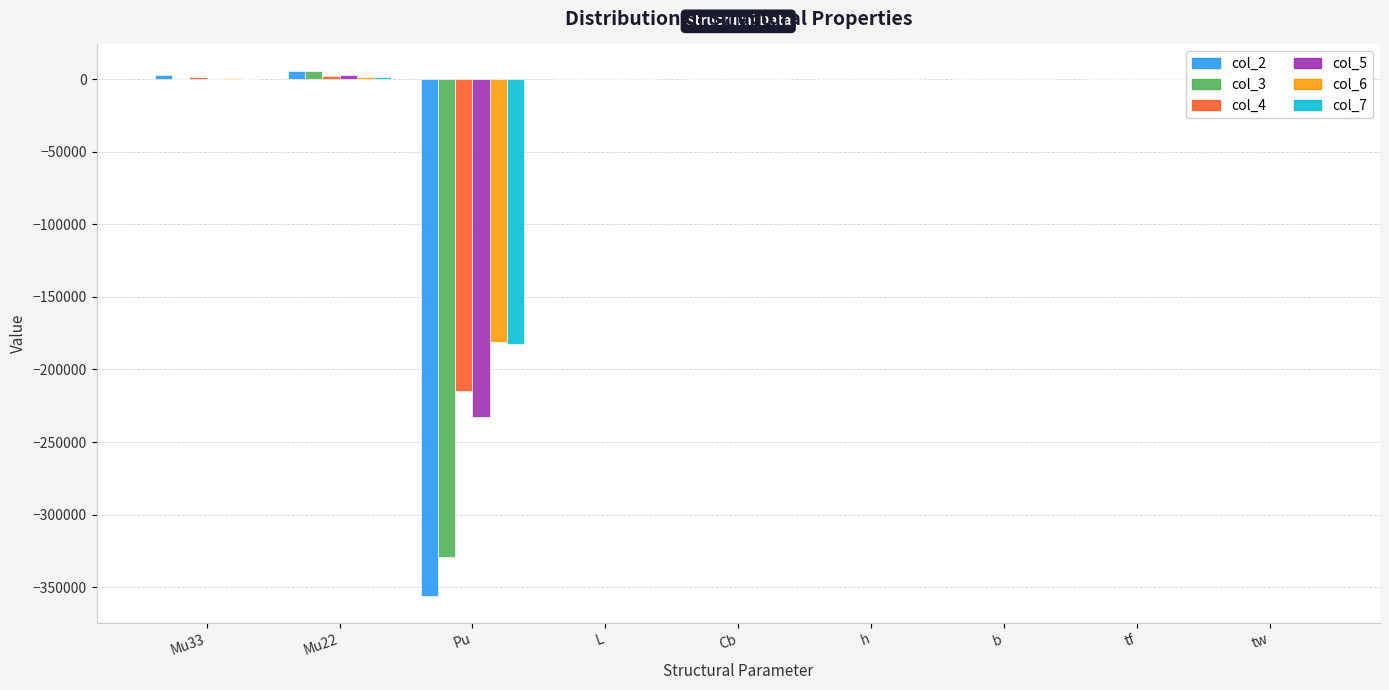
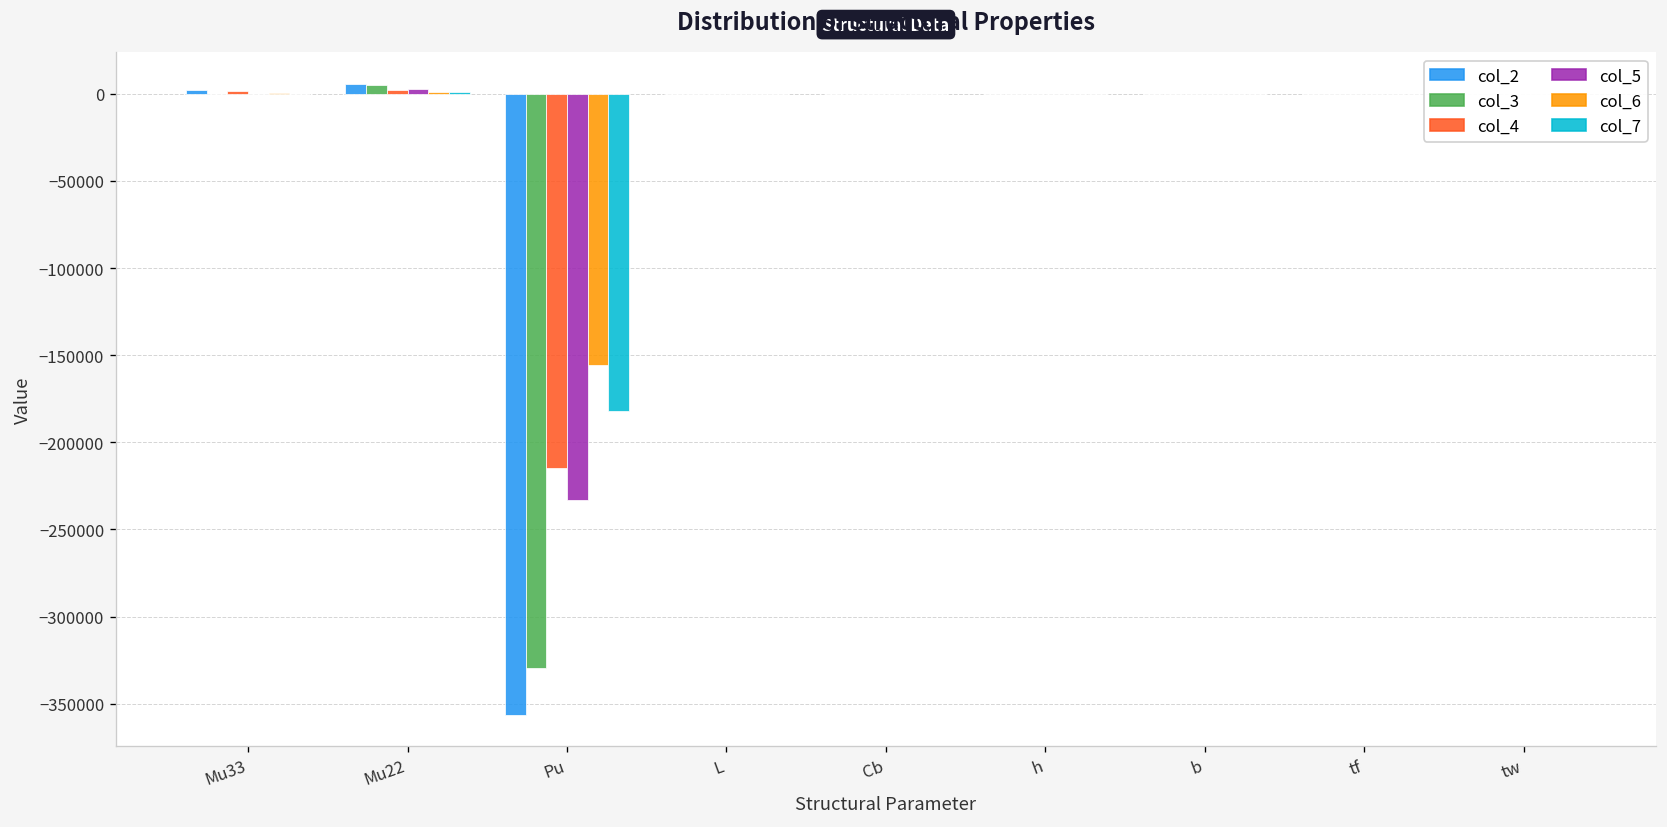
  {
    "col_3": {
      "Mu22": 5000,
      "Pu": -329000
    },
    "col_4": {
      "Mu22": 2000,
      "Pu": -215000
    },
    "col_5": {
      "Mu22": 3000,
      "Pu": -233000
    },
    "col_6": {
-     "Pu": -181000
+     "Pu": -156000
    }
  }
